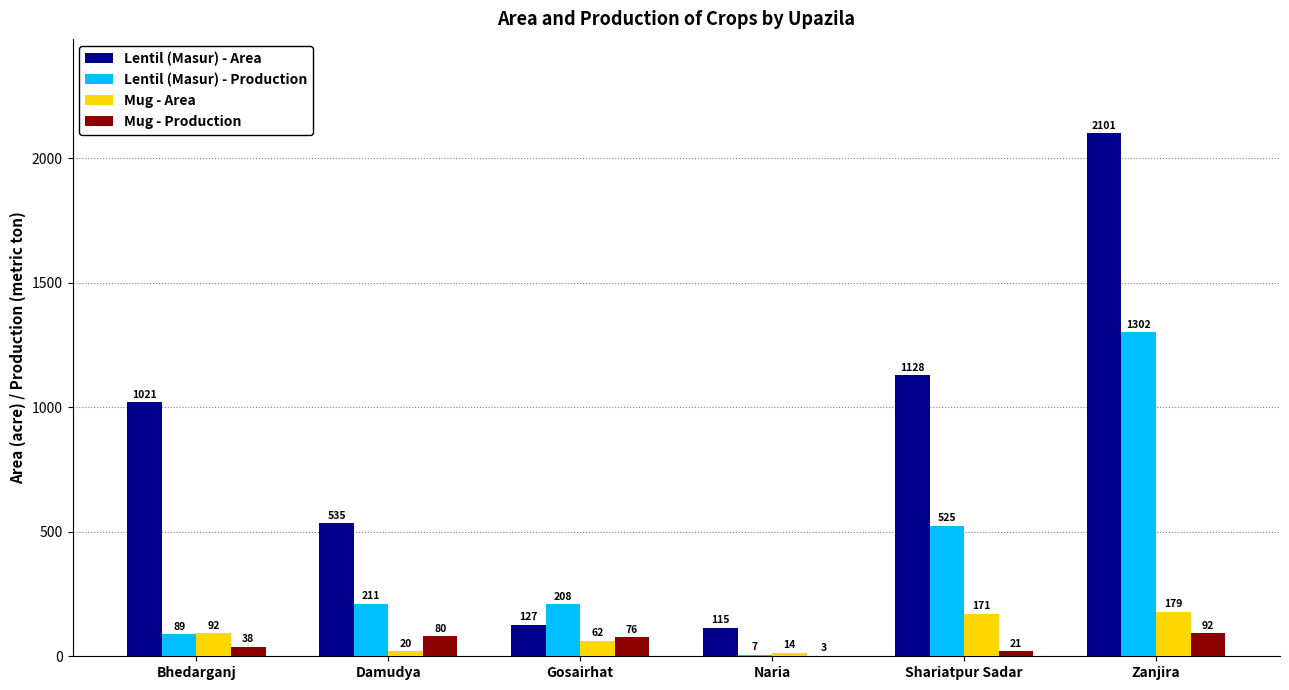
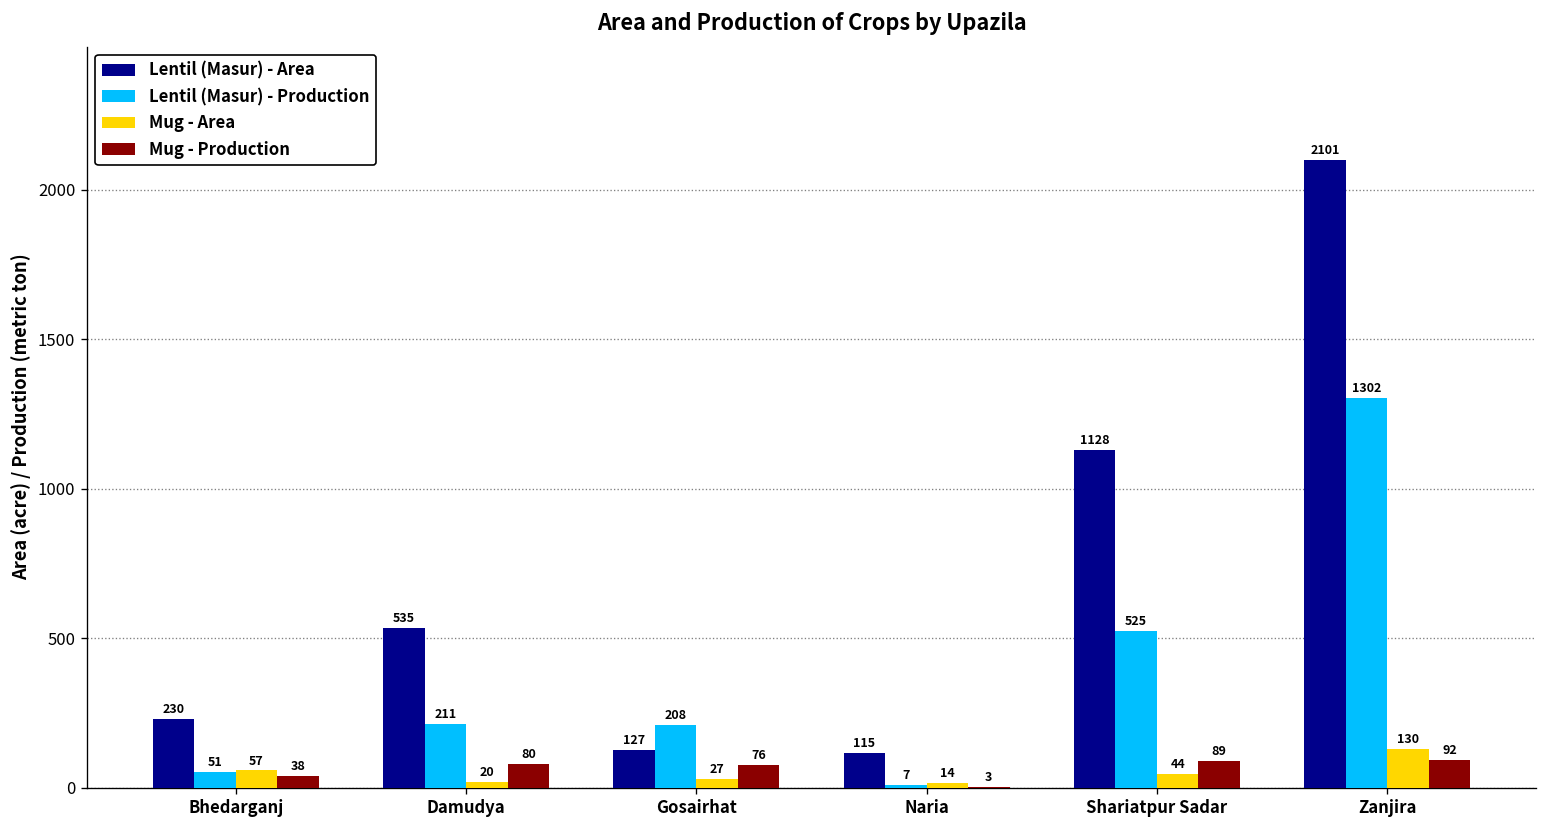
  {
    "Lentil (Masur) - Area": {
-     "Bhedarganj": 1021,
+     "Bhedarganj": 230,
      "Damudya": 535,
      "Gosairhat": 127,
      "Naria": 115,
      "Shariatpur Sadar": 1128,
      "Zanjira": 2101
    },
    "Lentil (Masur) - Production": {
-     "Bhedarganj": 89,
+     "Bhedarganj": 51,
      "Damudya": 211,
      "Gosairhat": 208,
      "Naria": 7,
      "Shariatpur Sadar": 525,
      "Zanjira": 1302
    },
    "Mug - Area": {
-     "Bhedarganj": 92,
+     "Bhedarganj": 57,
      "Damudya": 20,
-     "Gosairhat": 62,
+     "Gosairhat": 27,
      "Naria": 14,
-     "Shariatpur Sadar": 171,
-     "Zanjira": 179
+     "Shariatpur Sadar": 44,
+     "Zanjira": 130
    },
    "Mug - Production": {
      "Bhedarganj": 38,
      "Damudya": 80,
      "Gosairhat": 76,
      "Naria": 3,
-     "Shariatpur Sadar": 21,
+     "Shariatpur Sadar": 89,
      "Zanjira": 92
    }
  }
